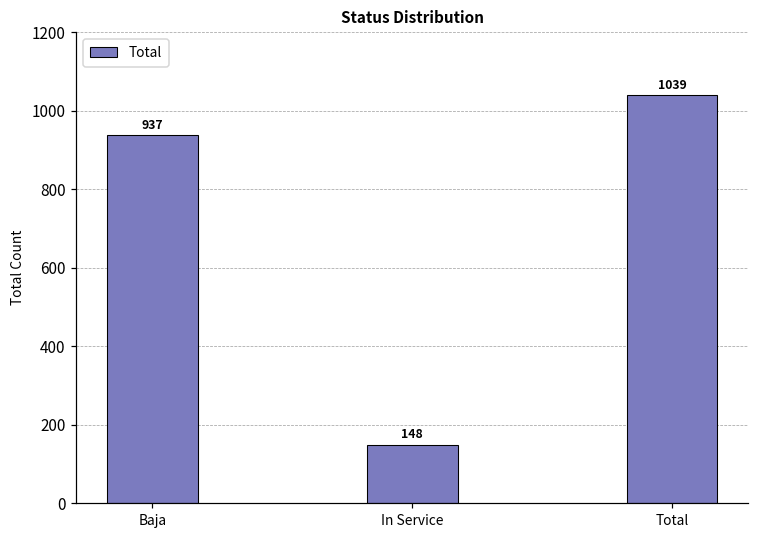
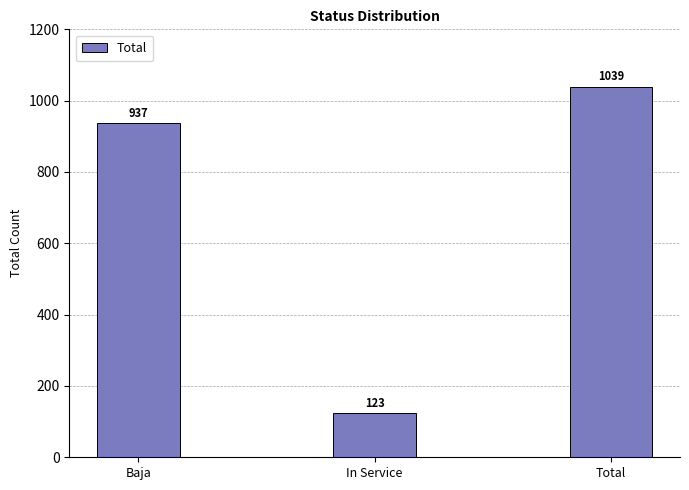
  {
    "Baja": 937,
-   "In Service": 148,
+   "In Service": 123,
    "Total": 1039
  }
